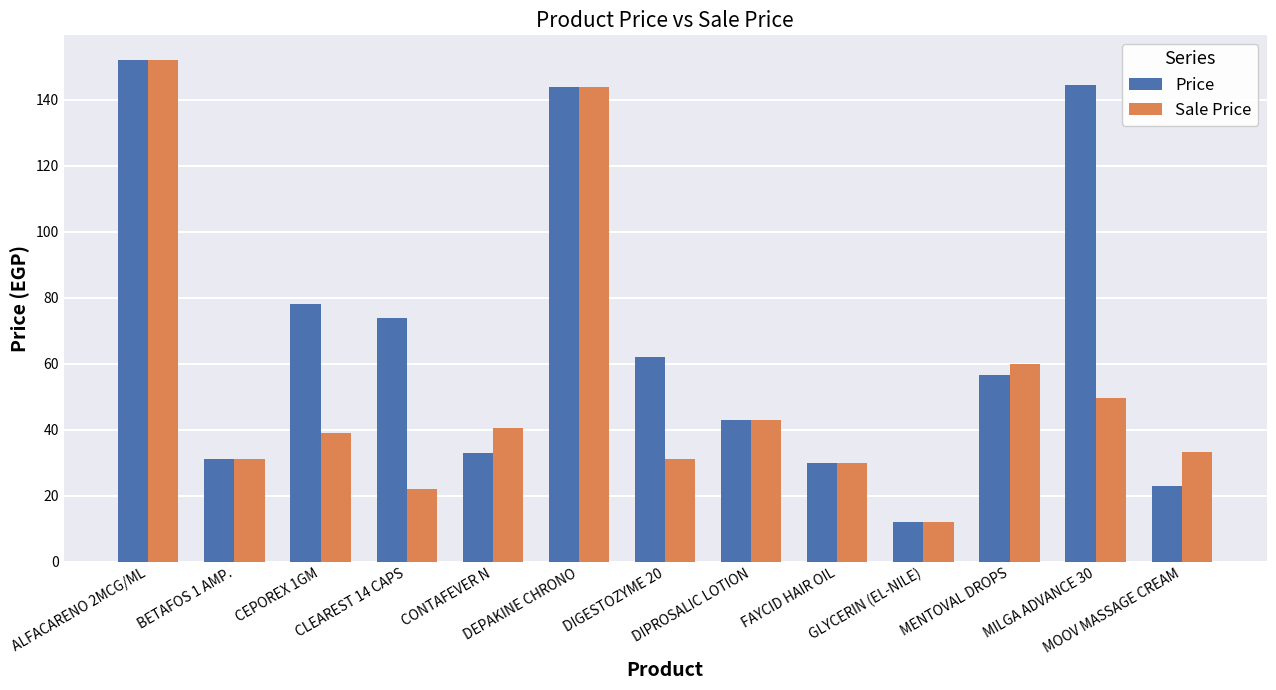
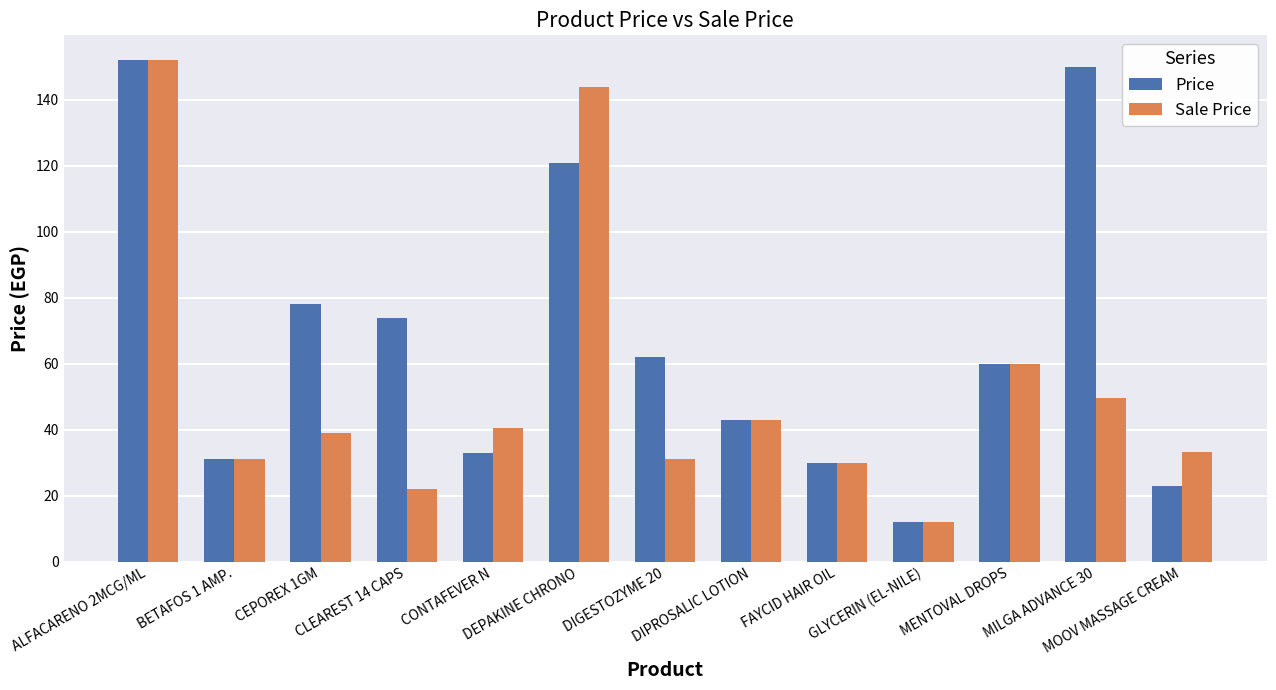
  {
    "Price": {
      "ALFACARENO 2MCG/ML": 152,
      "BETAFOS 1 AMP.": 31,
      "CEPOREX 1GM": 78,
      "CLEAREST 14 CAPS": 74,
      "CONTAFEVER N": 33,
-     "DEPAKINE CHRONO": 144,
+     "DEPAKINE CHRONO": 121,
      "DIGESTOZYME 20": 62,
      "DIPROSALIC LOTION": 43,
      "FAYCID HAIR OIL": 30,
      "GLYCERIN (EL-NILE)": 12,
-     "MENTOVAL DROPS": 57,
-     "MILGA ADVANCE 30": 144,
+     "MENTOVAL DROPS": 60,
+     "MILGA ADVANCE 30": 150,
      "MOOV MASSAGE CREAM": 23
    },
    "Sale Price": {
      "ALFACARENO 2MCG/ML": 152,
      "BETAFOS 1 AMP.": 31,
      "CEPOREX 1GM": 39,
      "CLEAREST 14 CAPS": 22,
      "CONTAFEVER N": 41,
      "DEPAKINE CHRONO": 144,
      "DIGESTOZYME 20": 31,
      "DIPROSALIC LOTION": 43,
      "FAYCID HAIR OIL": 30,
      "GLYCERIN (EL-NILE)": 12,
      "MENTOVAL DROPS": 60,
      "MILGA ADVANCE 30": 50,
      "MOOV MASSAGE CREAM": 33
    }
  }
